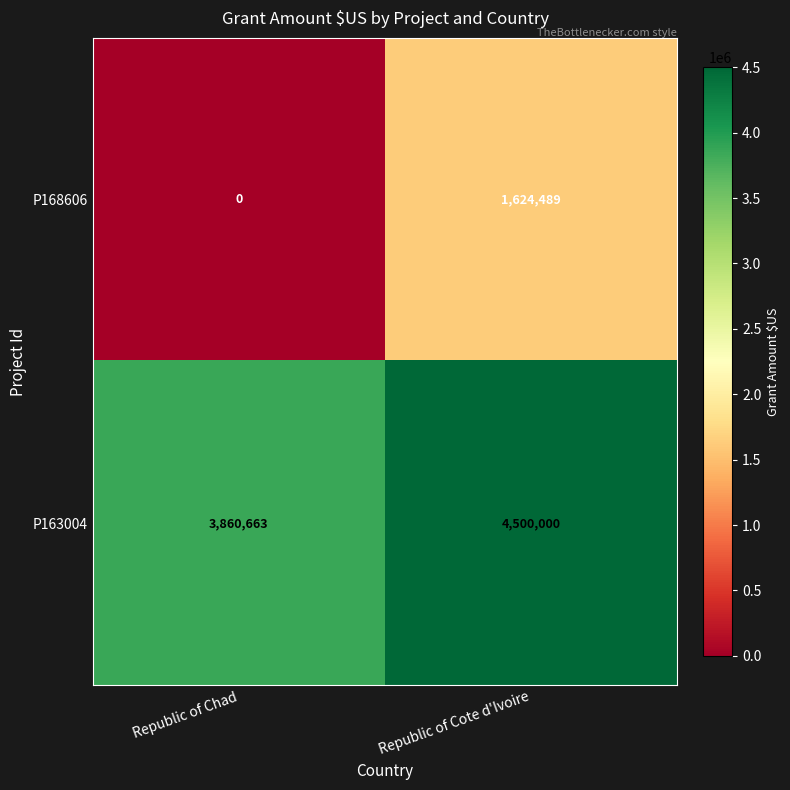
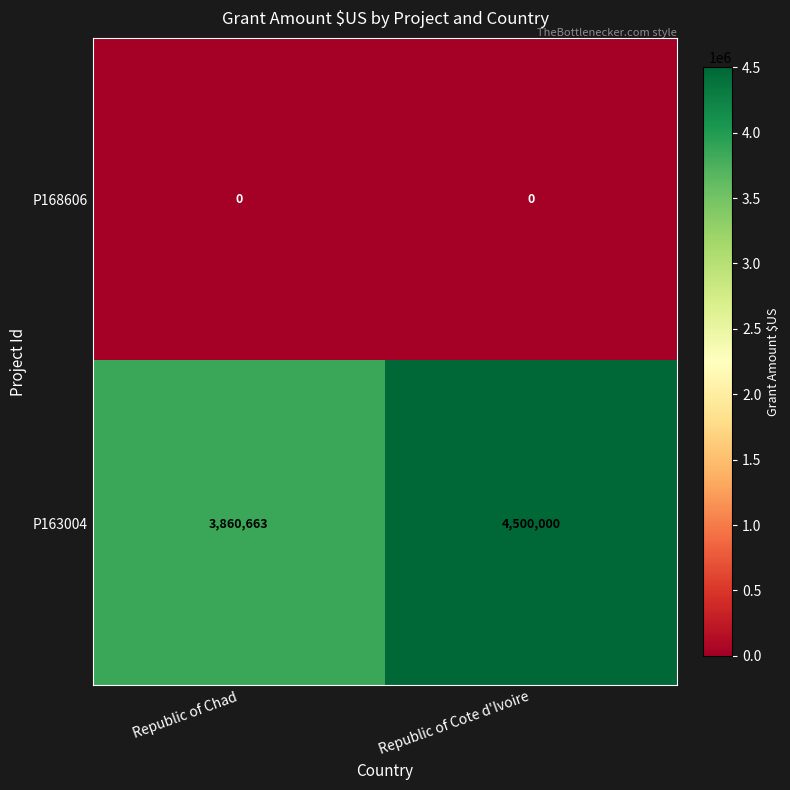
  {
    "P168606": {
      "Republic of Chad": "0",
-     "Republic of Cote d'Ivoire": "1,624,489"
+     "Republic of Cote d'Ivoire": "0"
    },
    "P163004": {
      "Republic of Chad": "3,860,663",
      "Republic of Cote d'Ivoire": "4,500,000"
    }
  }
